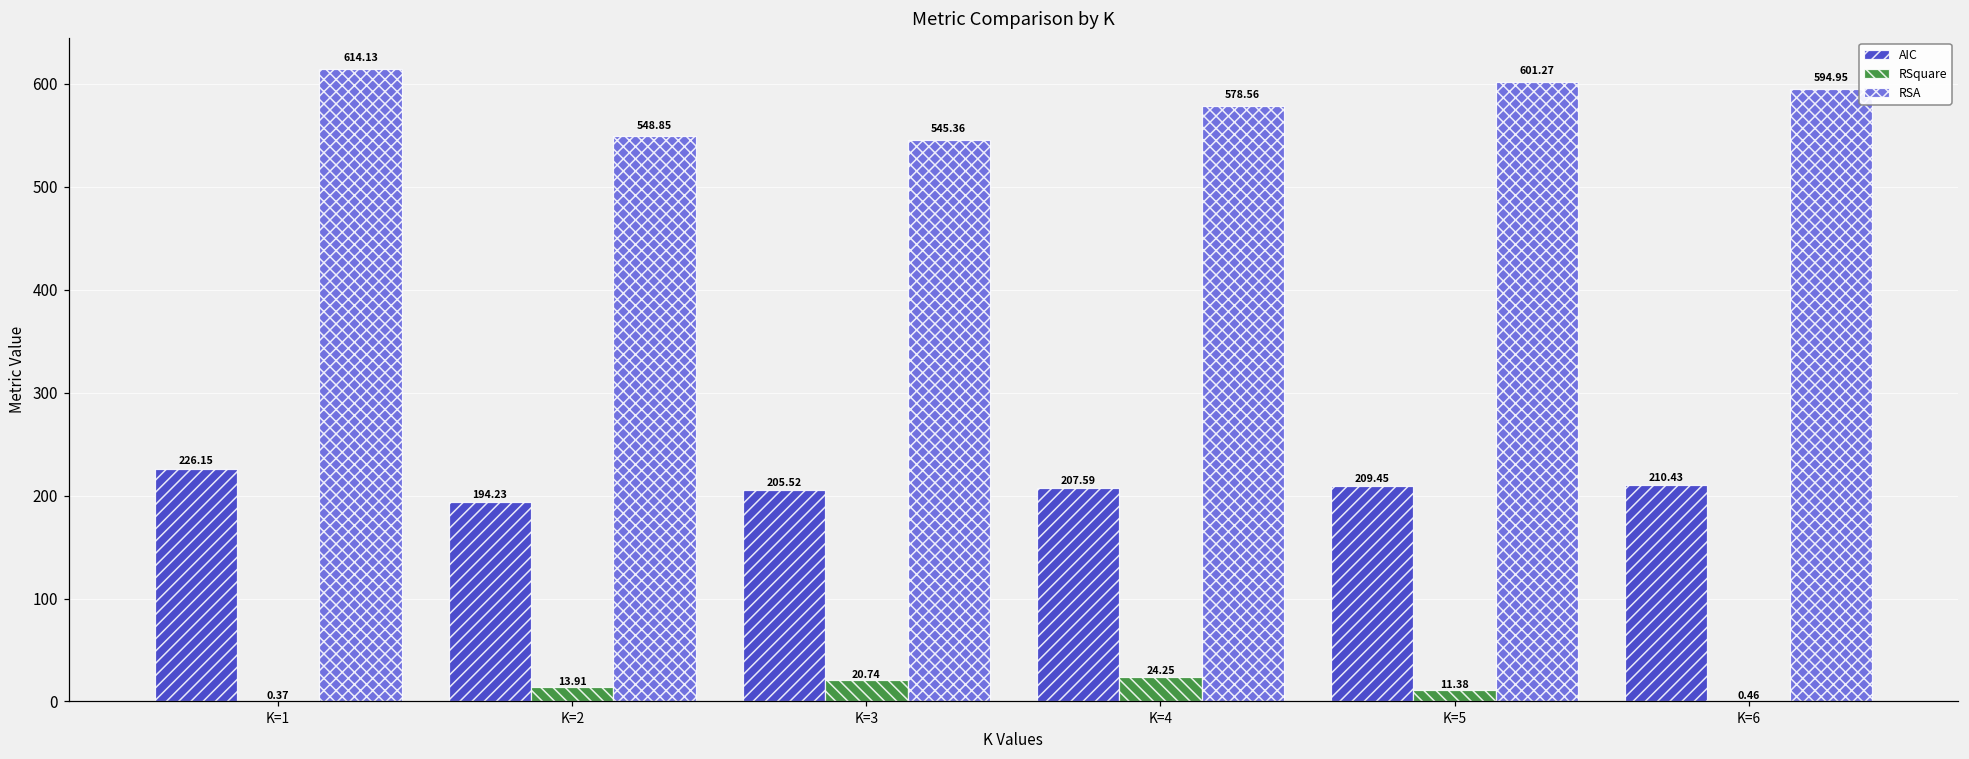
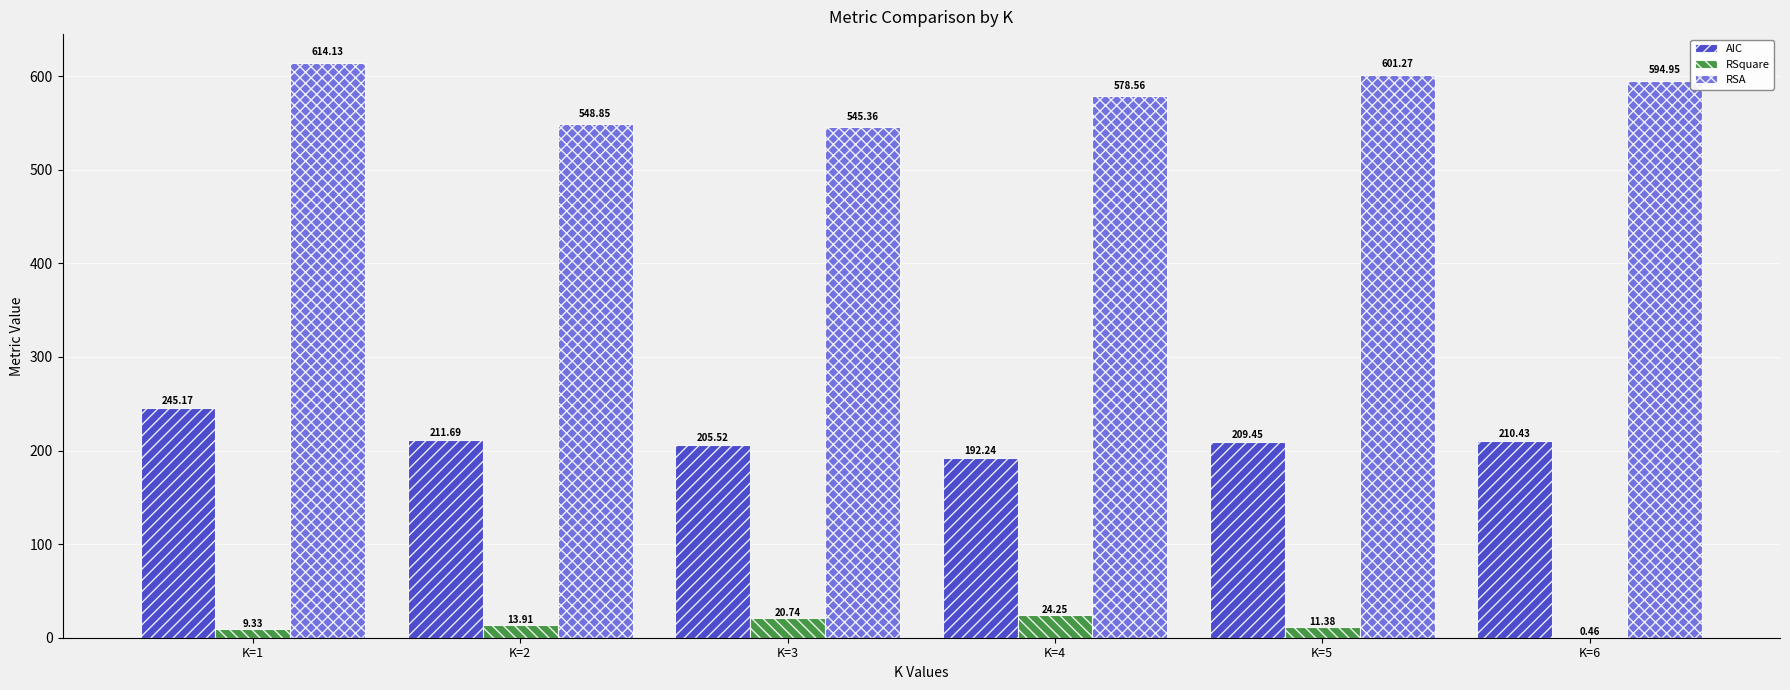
  {
    "AIC": {
-     "K=1": 226.15,
-     "K=2": 194.23,
+     "K=1": 245.17,
+     "K=2": 211.69,
      "K=3": 205.52,
-     "K=4": 207.59,
+     "K=4": 192.24,
      "K=5": 209.45,
      "K=6": 210.43
    },
    "RSquare": {
-     "K=1": 0.37,
+     "K=1": 9.33,
      "K=2": 13.91,
      "K=3": 20.74,
      "K=4": 24.25,
      "K=5": 11.38,
      "K=6": 0.46
    },
    "RSA": {
      "K=1": 614.13,
      "K=2": 548.85,
      "K=3": 545.36,
      "K=4": 578.56,
      "K=5": 601.27,
      "K=6": 594.95
    }
  }
